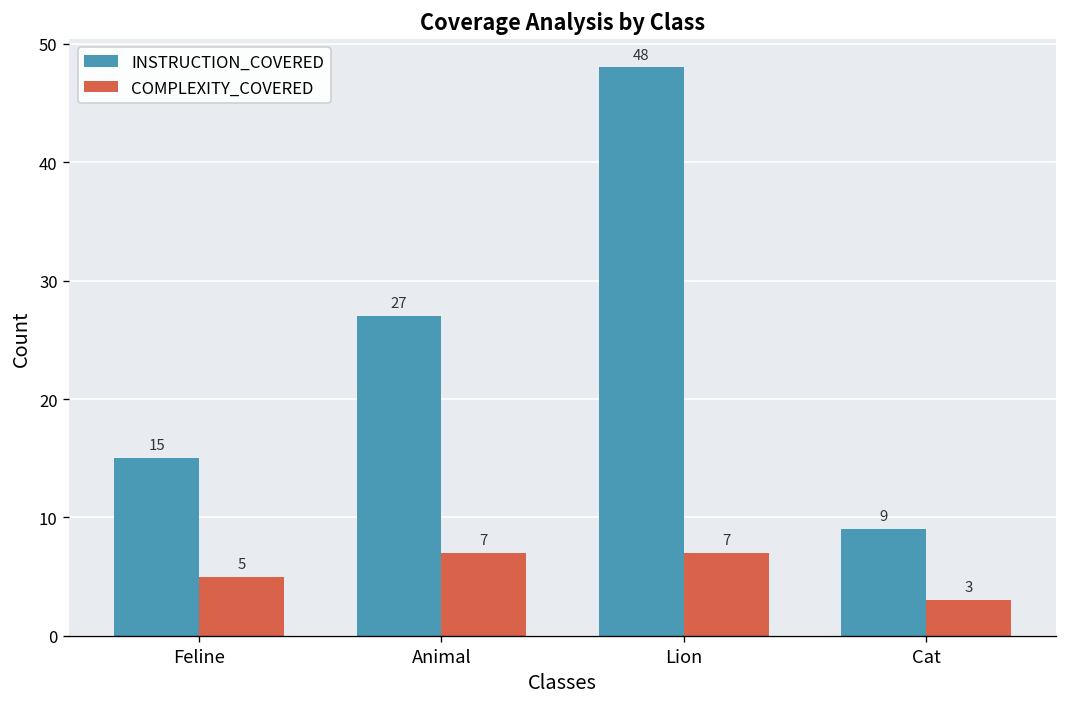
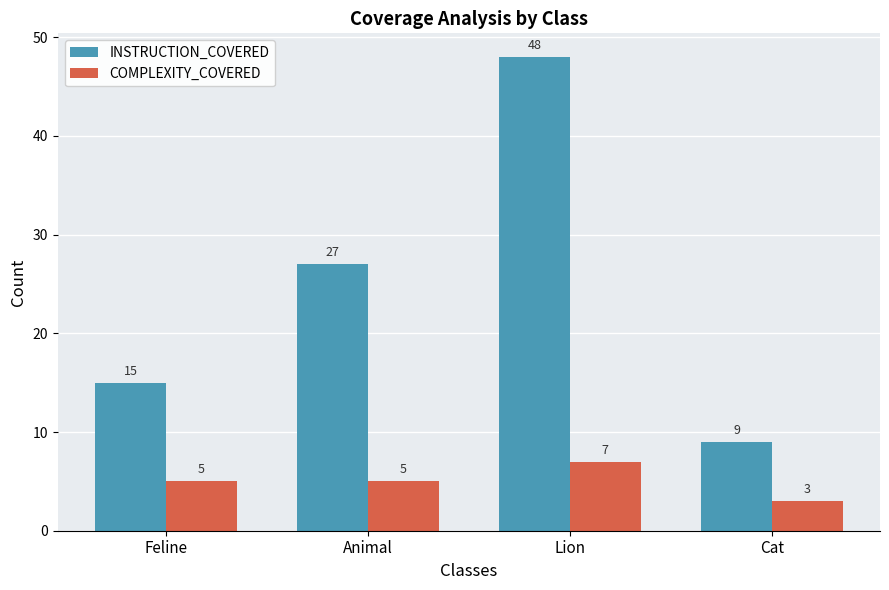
  {
    "INSTRUCTION_COVERED": {
      "Feline": 15,
      "Animal": 27,
      "Lion": 48,
      "Cat": 9
    },
    "COMPLEXITY_COVERED": {
      "Feline": 5,
-     "Animal": 7,
+     "Animal": 5,
      "Lion": 7,
      "Cat": 3
    }
  }
